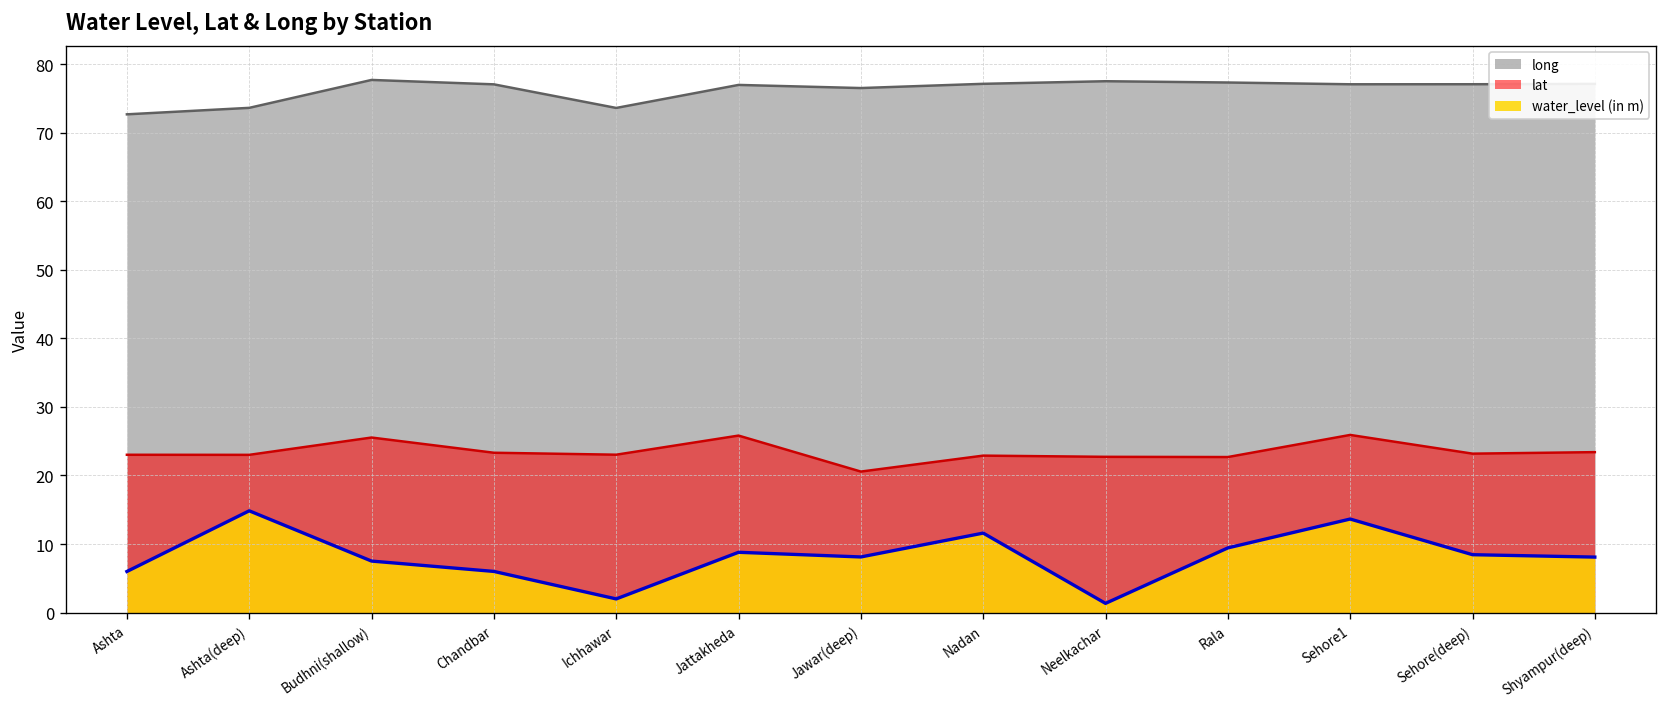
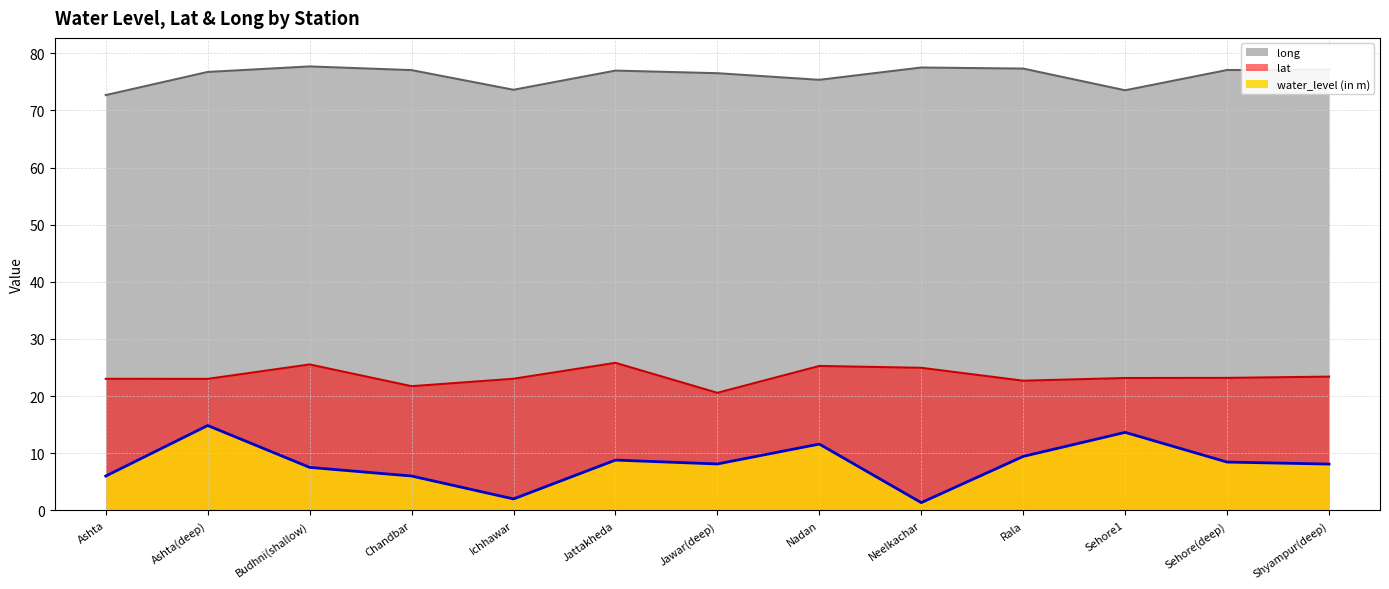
  {
    "long": {
      "Ashta": 73,
-     "Ashta(deep)": 74,
+     "Ashta(deep)": 77,
      "Budhni(shallow)": 78,
      "Chandbar": 77,
      "Ichhawar": 74,
      "Jattakheda": 77,
      "Jawar(deep)": 77,
-     "Nadan": 77,
+     "Nadan": 75,
      "Neelkachar": 78,
      "Rala": 77,
-     "Sehore1": 77,
+     "Sehore1": 74,
      "Sehore(deep)": 77
    },
    "lat": {
      "Ashta": 23,
      "Ashta(deep)": 23,
      "Budhni(shallow)": 26,
-     "Chandbar": 23,
+     "Chandbar": 22,
      "Ichhawar": 23,
      "Jattakheda": 26,
      "Jawar(deep)": 21,
-     "Nadan": 23,
-     "Neelkachar": 23,
+     "Nadan": 25,
+     "Neelkachar": 25,
      "Rala": 23,
-     "Sehore1": 26,
+     "Sehore1": 23,
      "Sehore(deep)": 23,
      "Shyampur(deep)": 23
    },
    "water_level (in m)": {
      "Ashta": 6,
      "Ashta(deep)": 15,
      "Budhni(shallow)": 8,
      "Chandbar": 6,
      "Ichhawar": 2,
      "Jattakheda": 9,
      "Jawar(deep)": 8,
      "Nadan": 12,
      "Neelkachar": 1,
      "Rala": 9,
      "Sehore1": 14,
      "Sehore(deep)": 8,
      "Shyampur(deep)": 8
    }
  }
